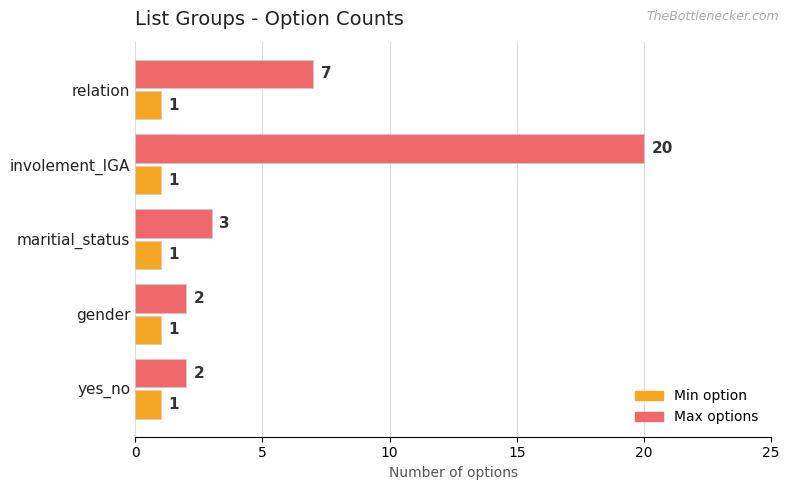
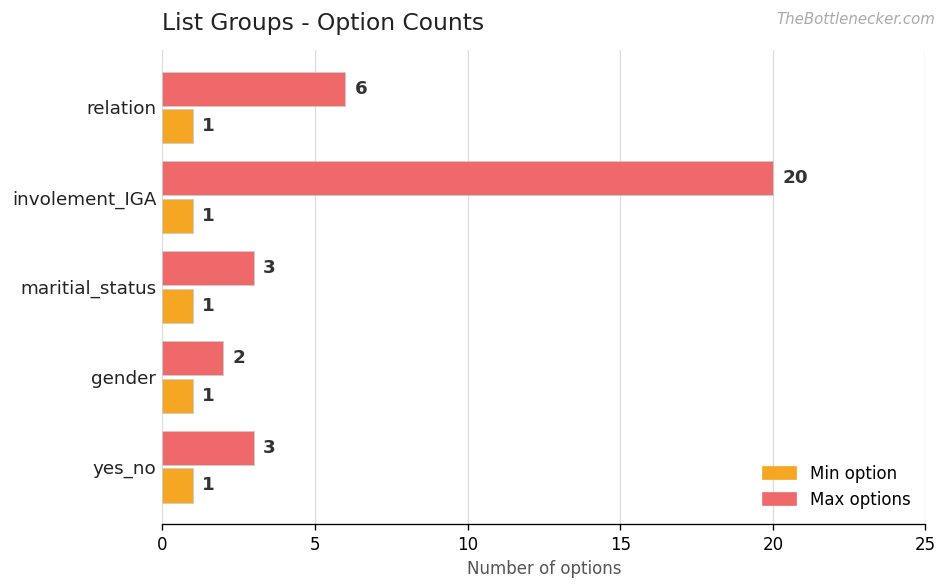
  {
    "Max options": {
-     "relation": 7,
+     "relation": 6,
      "involement_IGA": 20,
      "maritial_status": 3,
      "gender": 2,
-     "yes_no": 2
+     "yes_no": 3
    },
    "Min option": {
      "relation": 1,
      "involement_IGA": 1,
      "maritial_status": 1,
      "gender": 1,
      "yes_no": 1
    }
  }
